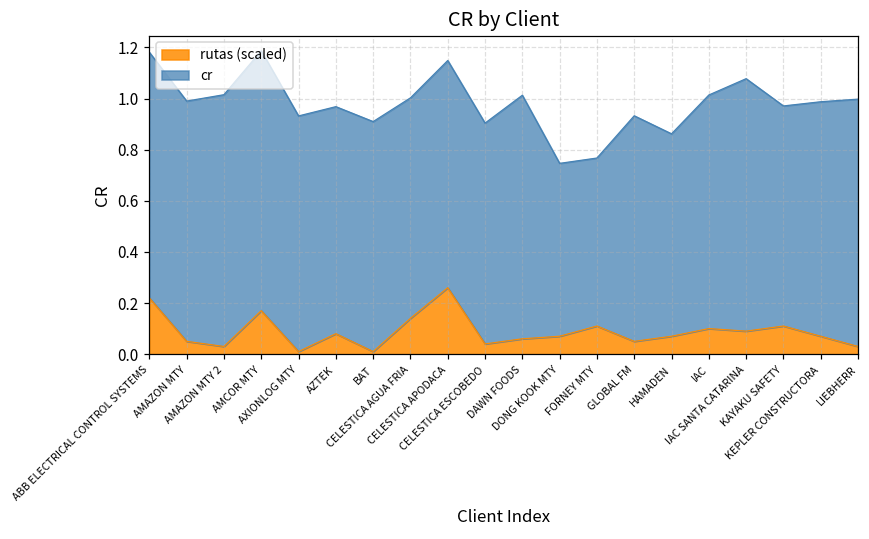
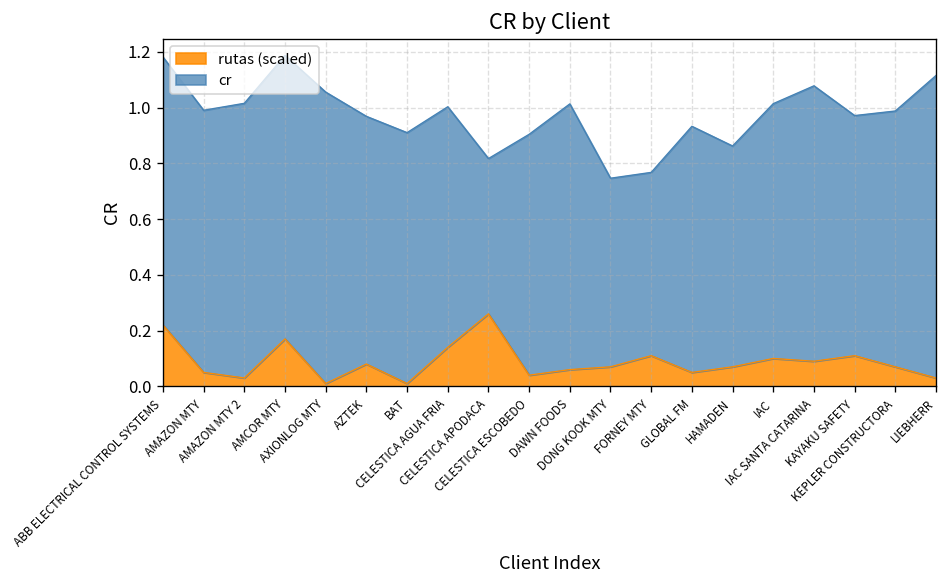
  {
    "rutas (scaled)": {
      "ABB ELECTRICAL CONTROL SYSTEMS": 0.22,
      "AMAZON MTY": 0.05,
      "AMAZON MTY 2": 0.03,
      "AMCOR MTY": 0.17,
      "AXIONLOG MTY": 0.01,
      "AZTEK": 0.08,
      "BAT": 0.01,
      "CELESTICA AGUA FRIA": 0.14,
      "CELESTICA APODACA": 0.26,
      "CELESTICA ESCOBEDO": 0.04,
      "DAWN FOODS": 0.06,
      "DONG KOOK MTY": 0.07,
      "FORNEY MTY": 0.11,
      "GLOBAL FM": 0.05,
      "HAMADEN": 0.07,
      "IAC": 0.10,
      "IAC SANTA CATARINA": 0.09,
      "KAYAKU SAFETY": 0.11,
      "KEPLER CONSTRUCTORA": 0.07,
      "LIEBHERR": 0.03
    },
    "cr": {
      "ABB ELECTRICAL CONTROL SYSTEMS": 0.96,
      "AMAZON MTY": 0.94,
      "AMAZON MTY 2": 0.99,
-     "AXIONLOG MTY": 0.92,
+     "AXIONLOG MTY": 1.05,
      "AZTEK": 0.89,
      "BAT": 0.90,
      "CELESTICA AGUA FRIA": 0.86,
-     "CELESTICA APODACA": 0.89,
+     "CELESTICA APODACA": 0.56,
      "CELESTICA ESCOBEDO": 0.86,
      "DAWN FOODS": 0.95,
      "DONG KOOK MTY": 0.68,
      "FORNEY MTY": 0.66,
      "GLOBAL FM": 0.88,
      "HAMADEN": 0.79,
      "IAC": 0.91,
      "IAC SANTA CATARINA": 0.99,
      "KAYAKU SAFETY": 0.86,
      "KEPLER CONSTRUCTORA": 0.92,
-     "LIEBHERR": 0.97
+     "LIEBHERR": 1.09
    }
  }
